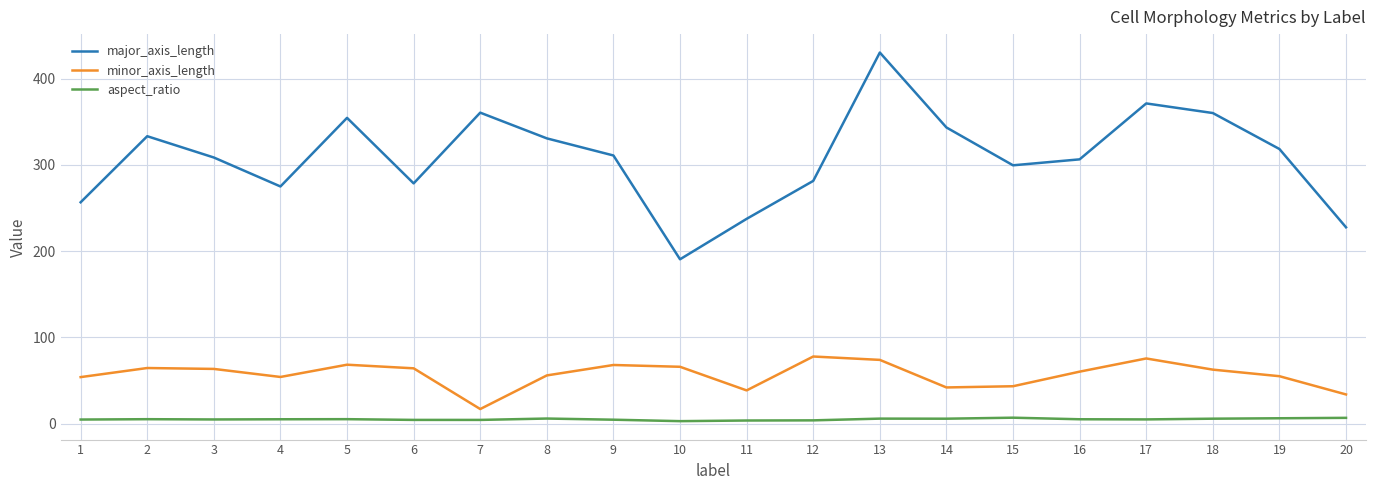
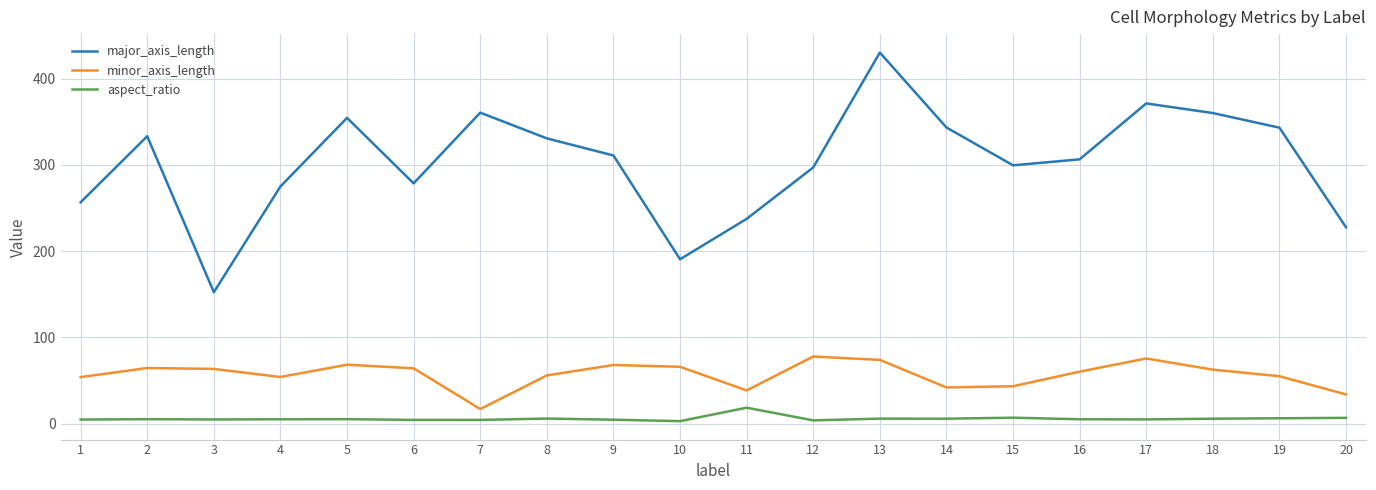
  {
    "major_axis_length": {
      "1": 260,
      "2": 330,
-     "3": 310,
+     "3": 150,
      "4": 280,
      "5": 350,
      "6": 280,
      "7": 360,
      "8": 330,
      "9": 310,
      "10": 190,
      "11": 240,
-     "12": 280,
+     "12": 300,
      "13": 430,
      "14": 340,
      "15": 300,
      "16": 310,
      "17": 370,
      "18": 360,
-     "19": 320,
+     "19": 340,
      "20": 230
    },
    "minor_axis_length": {
      "1": 50,
      "2": 60,
      "3": 60,
      "4": 50,
      "5": 70,
      "6": 60,
      "7": 20,
      "8": 60,
      "9": 70,
      "10": 70,
      "11": 40,
      "12": 80,
      "13": 70,
      "14": 40,
      "15": 40,
      "16": 60,
      "17": 80,
      "18": 60,
      "19": 60,
      "20": 30
    },
    "aspect_ratio": {
      "1": 0,
      "2": 10,
      "3": 0,
      "4": 10,
      "5": 10,
      "6": 0,
      "7": 0,
      "8": 10,
      "9": 0,
      "10": 0,
-     "11": 0,
+     "11": 20,
      "12": 0,
      "13": 10,
      "14": 10,
      "15": 10,
      "16": 10,
      "17": 0,
      "18": 10,
      "19": 10,
      "20": 10
    }
  }
